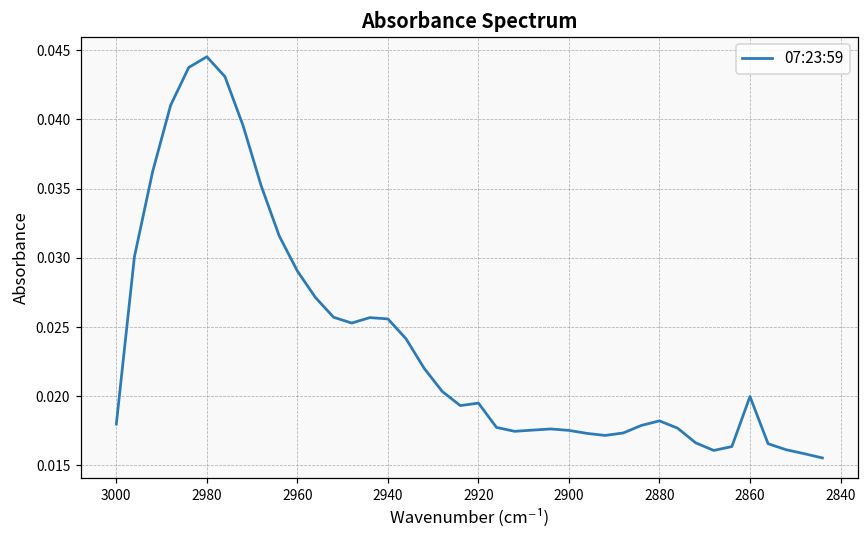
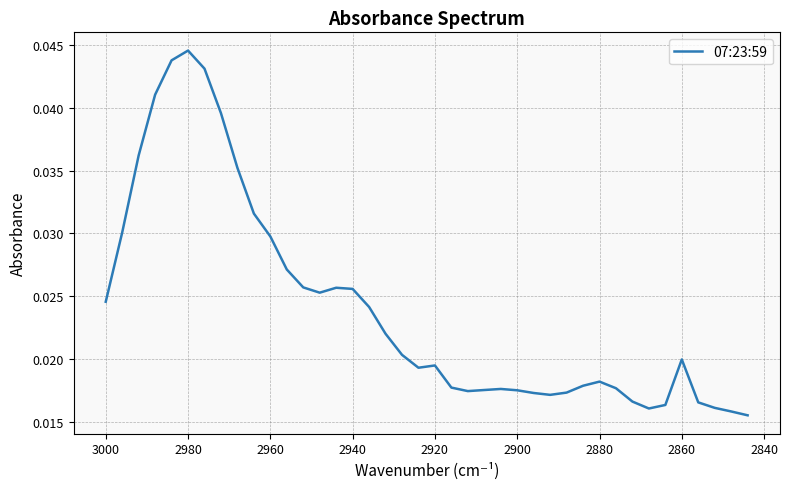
  {
-   "3000": 0.0180,
+   "3000": 0.0246,
    "2980": 0.0445,
-   "2960": 0.0291,
+   "2960": 0.0298,
    "2940": 0.0256,
    "2920": 0.0195,
    "2900": 0.0175,
    "2880": 0.0182,
    "2860": 0.0200
  }
